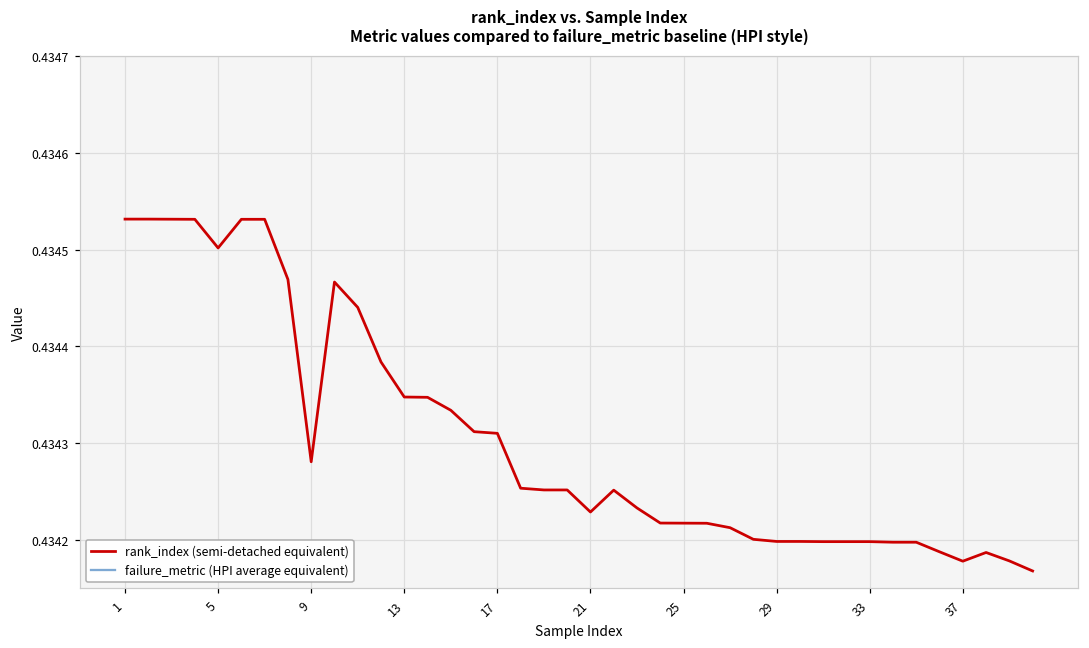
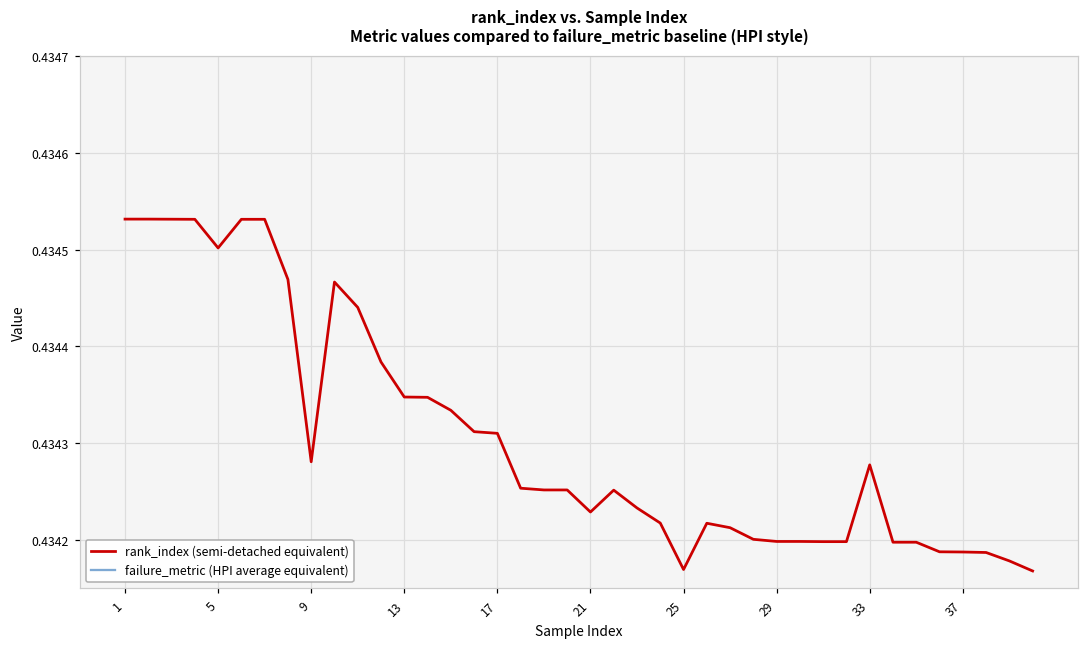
  {
    "rank_index (semi-detached equivalent)": {
      "1": 0.43453,
      "5": 0.43450,
      "9": 0.43428,
      "13": 0.43435,
      "17": 0.43431,
      "21": 0.43423,
-     "25": 0.43422,
+     "25": 0.43417,
      "29": 0.43420,
-     "33": 0.43420,
-     "37": 0.43418
+     "33": 0.43428,
+     "37": 0.43419
    }
  }
